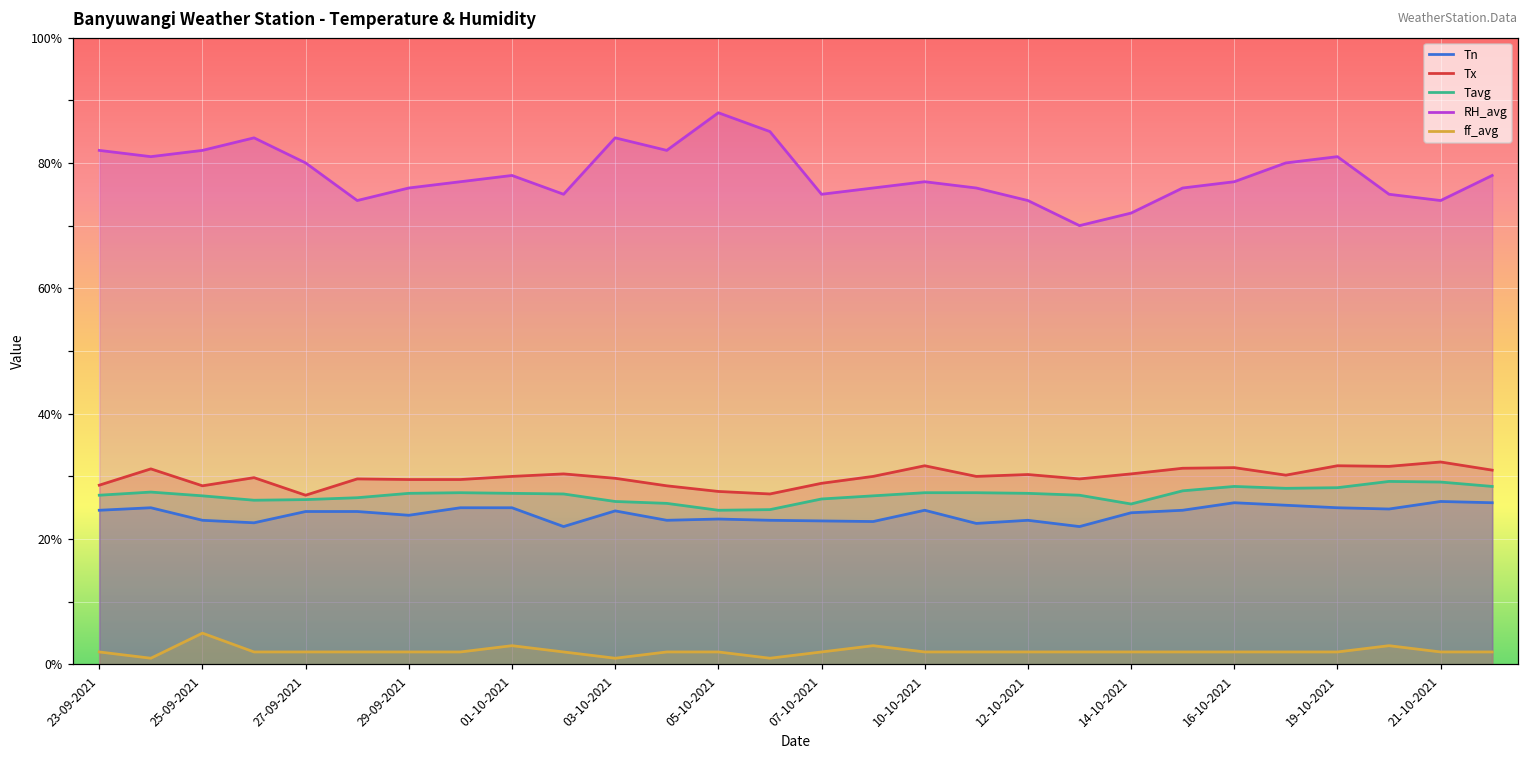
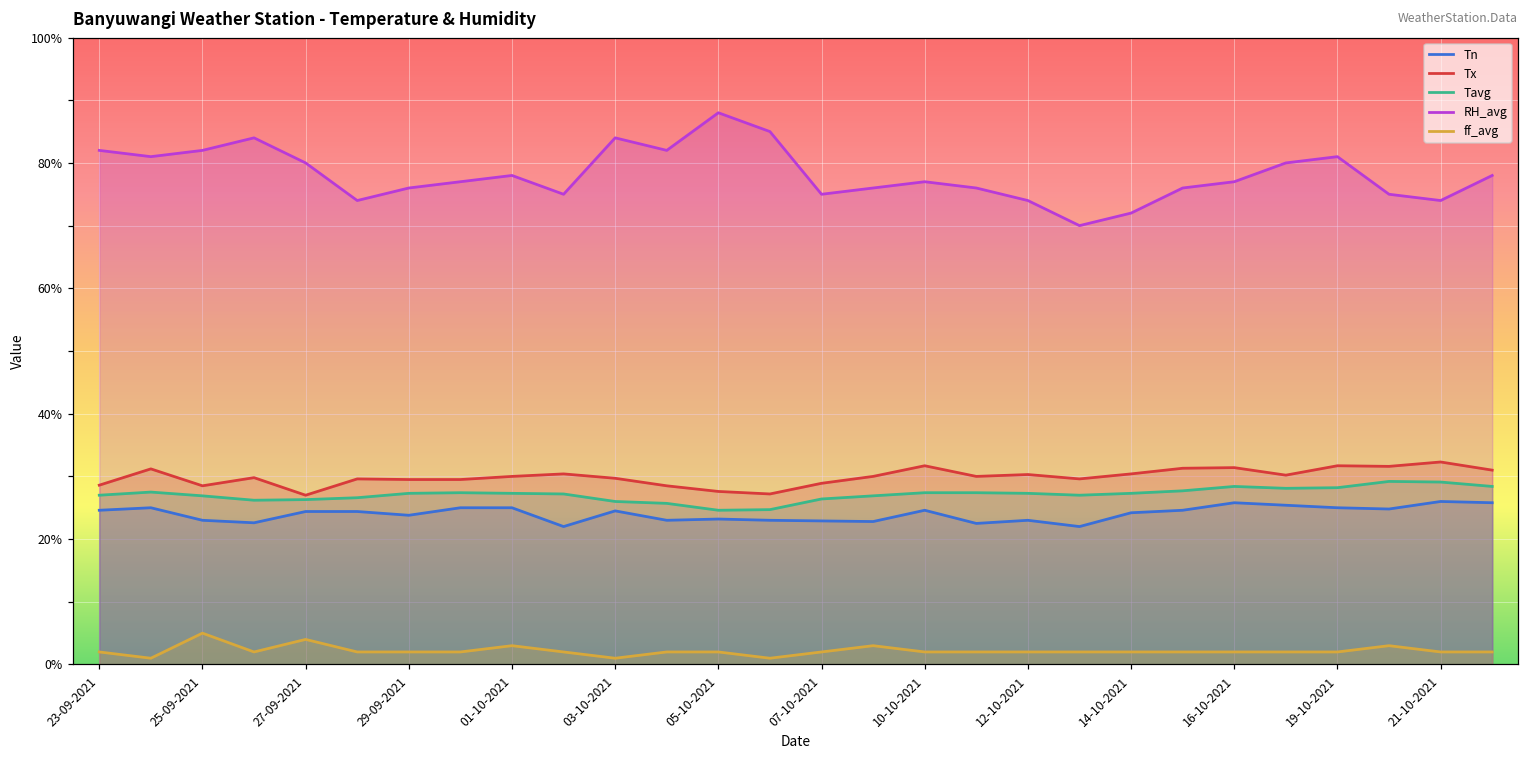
  {
    "Tn": {
      "23-09-2021": "25%",
      "25-09-2021": "23%",
      "27-09-2021": "24%",
      "29-09-2021": "24%",
      "01-10-2021": "25%",
      "03-10-2021": "25%",
      "05-10-2021": "23%",
      "07-10-2021": "23%",
      "10-10-2021": "25%",
      "12-10-2021": "23%",
      "14-10-2021": "24%",
      "16-10-2021": "26%",
      "19-10-2021": "25%",
      "21-10-2021": "26%"
    },
    "Tx": {
      "23-09-2021": "29%",
      "25-09-2021": "29%",
      "27-09-2021": "27%",
      "29-09-2021": "30%",
      "01-10-2021": "30%",
      "03-10-2021": "30%",
      "05-10-2021": "28%",
      "07-10-2021": "29%",
      "10-10-2021": "32%",
      "12-10-2021": "30%",
      "14-10-2021": "30%",
      "16-10-2021": "31%",
      "19-10-2021": "32%",
      "21-10-2021": "32%"
    },
    "Tavg": {
      "23-09-2021": "27%",
      "25-09-2021": "27%",
      "27-09-2021": "26%",
      "29-09-2021": "27%",
      "01-10-2021": "27%",
      "03-10-2021": "26%",
      "05-10-2021": "25%",
      "07-10-2021": "26%",
      "10-10-2021": "27%",
      "12-10-2021": "27%",
-     "14-10-2021": "26%",
+     "14-10-2021": "27%",
      "16-10-2021": "28%",
      "19-10-2021": "28%",
      "21-10-2021": "29%"
    },
    "RH_avg": {
      "23-09-2021": "82%",
      "25-09-2021": "82%",
      "27-09-2021": "80%",
      "29-09-2021": "76%",
      "01-10-2021": "78%",
      "03-10-2021": "84%",
      "05-10-2021": "88%",
      "07-10-2021": "75%",
      "10-10-2021": "77%",
      "12-10-2021": "74%",
      "14-10-2021": "72%",
      "16-10-2021": "77%",
      "19-10-2021": "81%",
      "21-10-2021": "74%"
    },
    "ff_avg": {
      "23-09-2021": "2%",
      "25-09-2021": "5%",
-     "27-09-2021": "2%",
+     "27-09-2021": "4%",
      "29-09-2021": "2%",
      "01-10-2021": "3%",
      "03-10-2021": "1%",
      "05-10-2021": "2%",
      "07-10-2021": "2%",
      "10-10-2021": "2%",
      "12-10-2021": "2%",
      "14-10-2021": "2%",
      "16-10-2021": "2%",
      "19-10-2021": "2%",
      "21-10-2021": "2%"
    }
  }
